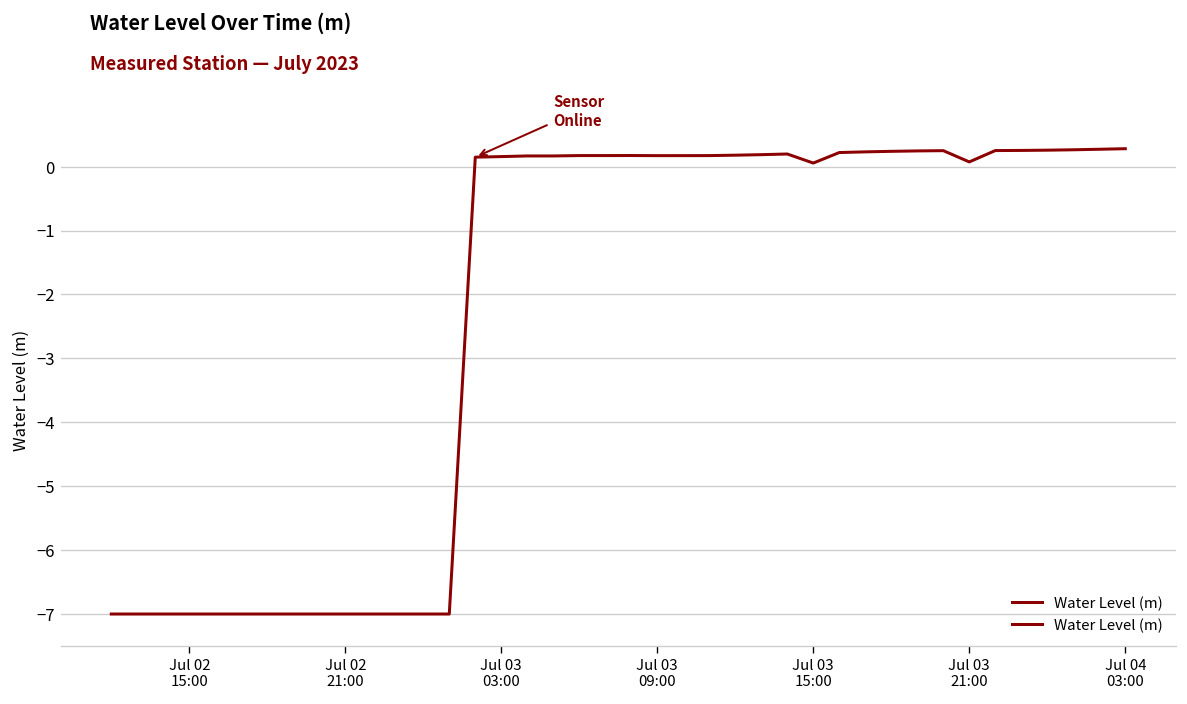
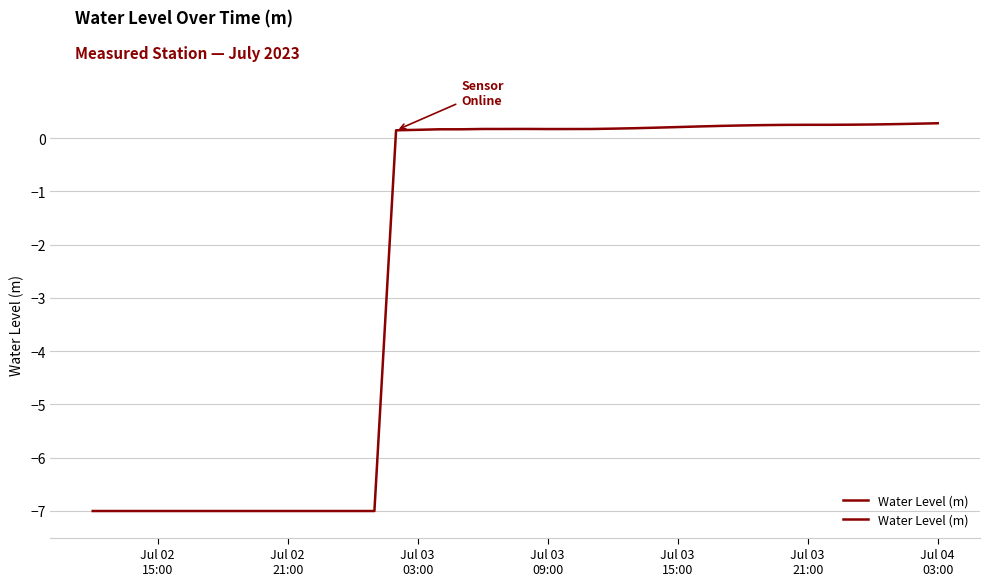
  {
    "Jul 02 15:00": -7.0,
    "Jul 02 21:00": -7.0,
    "Jul 03 03:00": 0.2,
    "Jul 03 09:00": 0.2,
-   "Jul 03 15:00": 0.1,
-   "Jul 03 21:00": 0.1,
+   "Jul 03 15:00": 0.2,
+   "Jul 03 21:00": 0.3,
    "Jul 04 03:00": 0.3
  }
